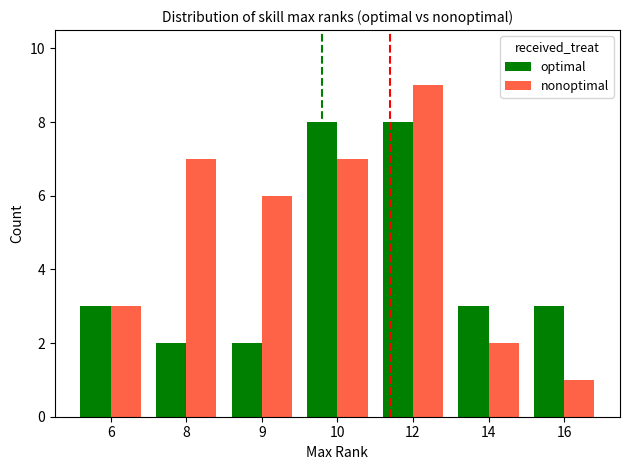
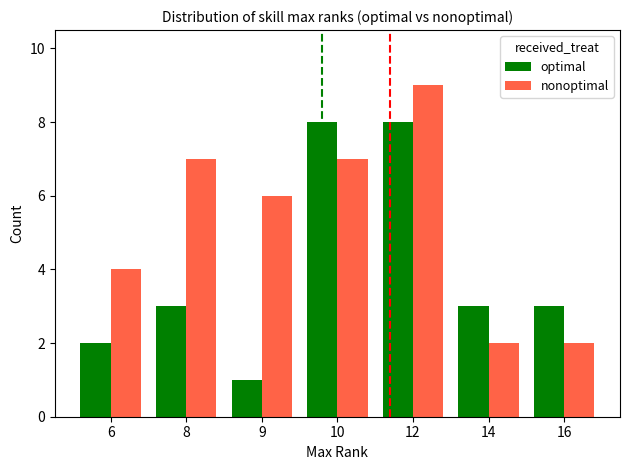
  {
    "optimal": {
-     "6": 3,
-     "8": 2,
-     "9": 2,
+     "6": 2,
+     "8": 3,
+     "9": 1,
      "10": 8,
      "12": 8,
      "14": 3,
      "16": 3
    },
    "nonoptimal": {
-     "6": 3,
+     "6": 4,
      "8": 7,
      "9": 6,
      "10": 7,
      "12": 9,
      "14": 2,
-     "16": 1
+     "16": 2
    }
  }
